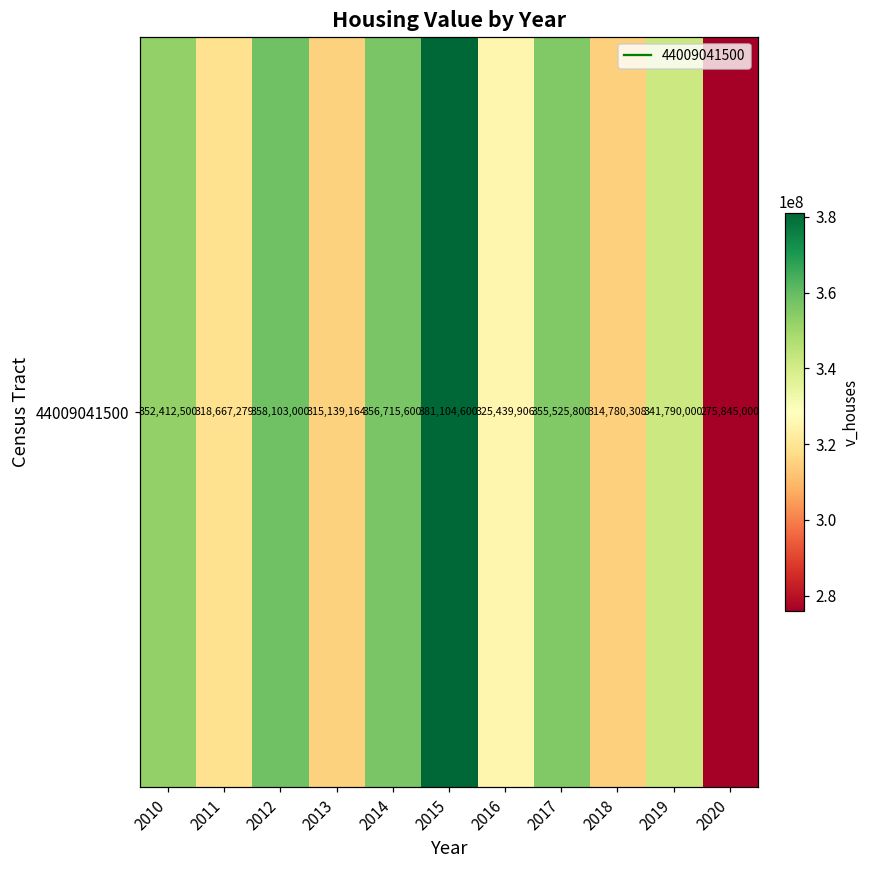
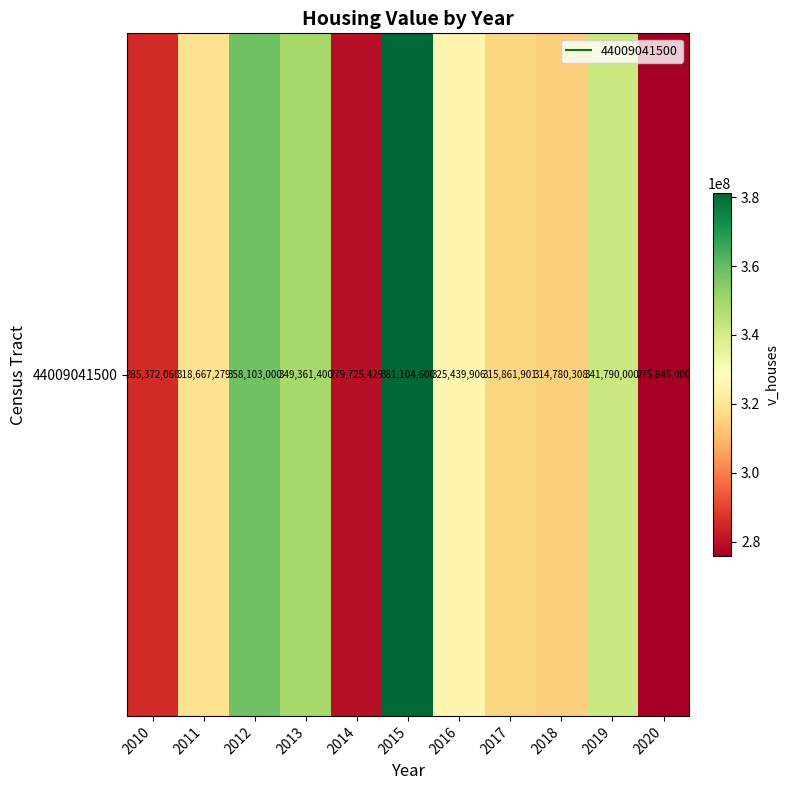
  {
    "44009041500": {
-     "2010": "352,412,500",
+     "2010": "285,372,068",
      "2011": "318,667,279",
      "2012": "358,103,000",
-     "2013": "315,139,164",
-     "2014": "356,715,600",
+     "2013": "349,361,400",
+     "2014": "279,725,429",
      "2015": "381,104,600",
      "2016": "325,439,906",
-     "2017": "355,525,800",
+     "2017": "315,861,901",
      "2018": "314,780,308",
      "2019": "341,790,000",
      "2020": "275,845,000"
    }
  }
